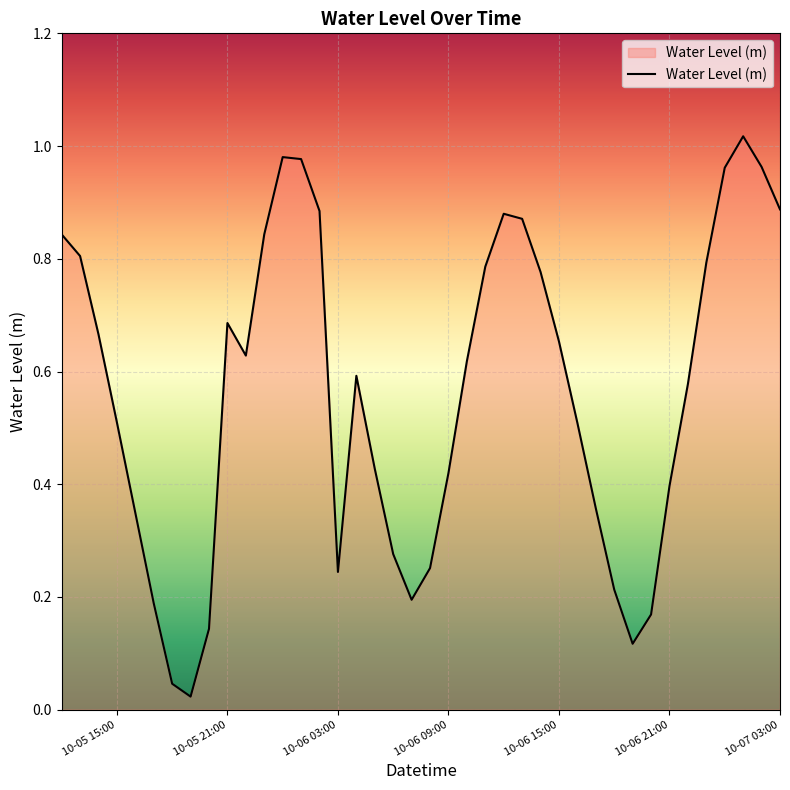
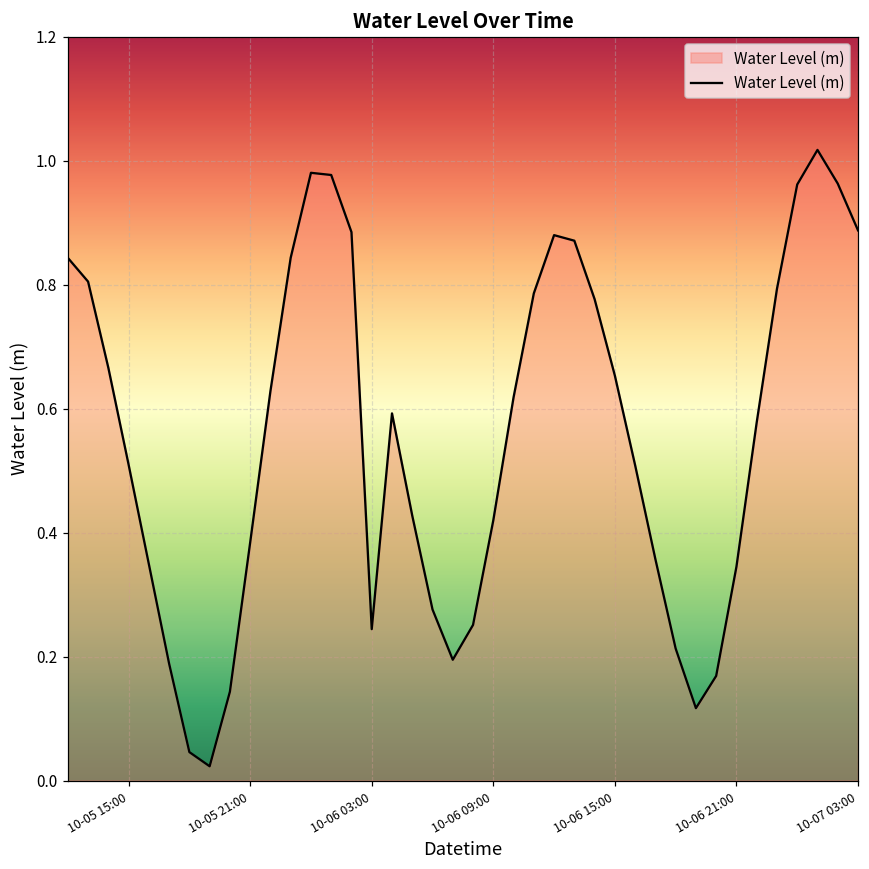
  {
    "10-05 15:00": 0.51,
-   "10-05 21:00": 0.69,
+   "10-05 21:00": 0.38,
    "10-06 03:00": 0.24,
    "10-06 09:00": 0.42,
    "10-06 15:00": 0.65,
-   "10-06 21:00": 0.40,
+   "10-06 21:00": 0.35,
    "10-07 03:00": 0.89
  }
